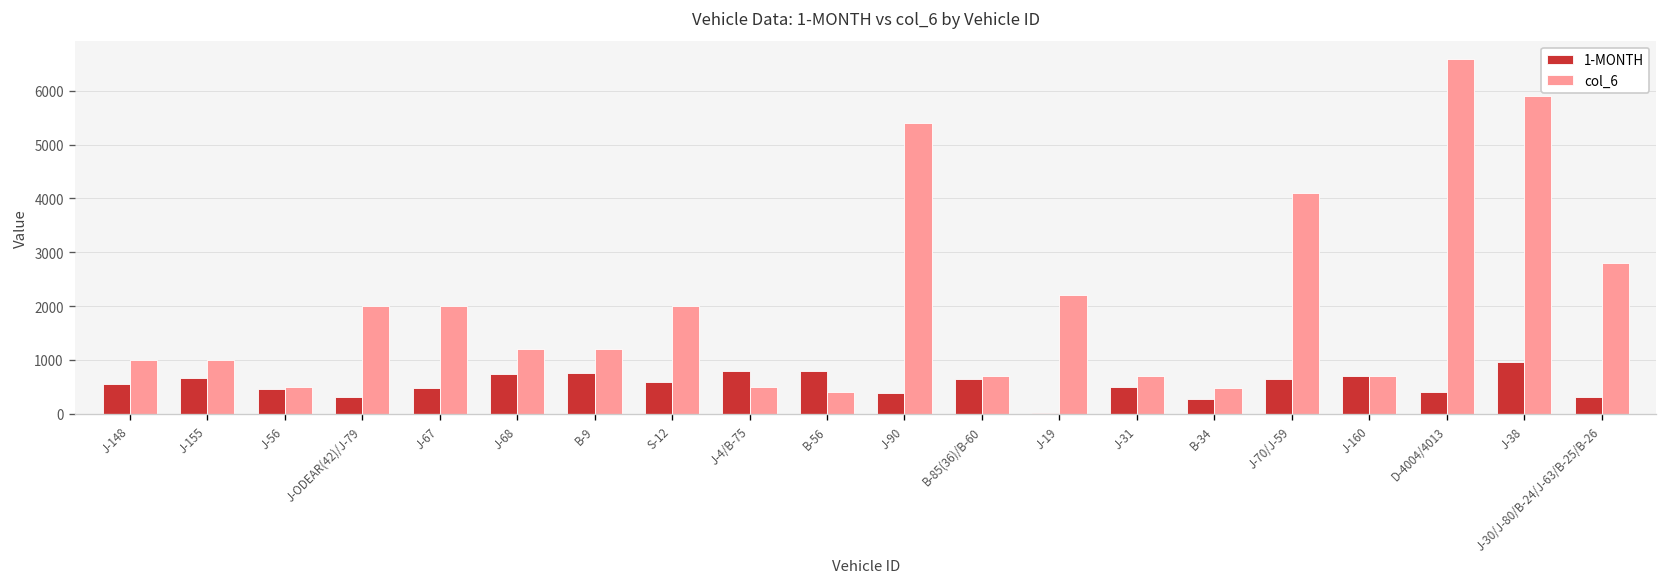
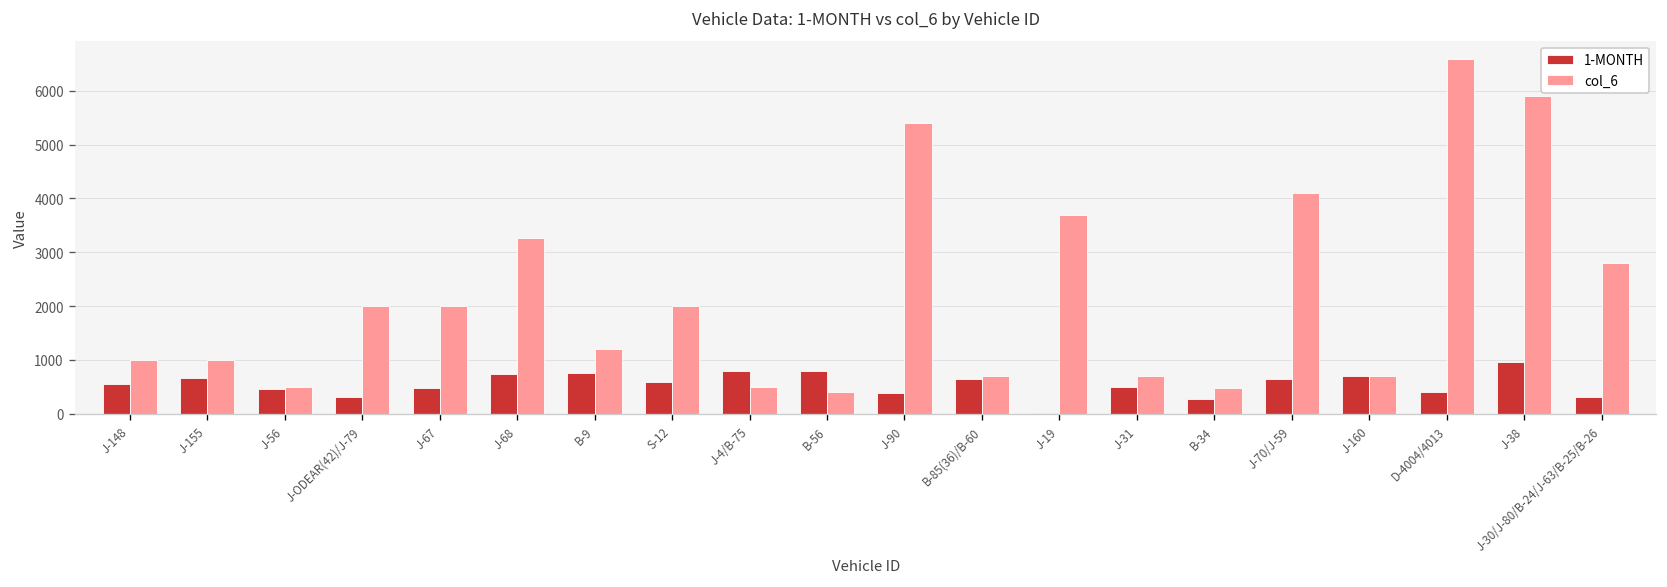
  {
    "1-MONTH": {
      "J-148": 600,
      "J-155": 700,
      "J-56": 500,
      "J-ODEAR(42)/J-79": 300,
      "J-67": 500,
      "J-68": 700,
      "B-9": 700,
      "S-12": 600,
      "J-4/B-75": 800,
      "B-56": 800,
      "J-90": 400,
      "B-85(36)/B-60": 600,
      "J-31": 500,
      "B-34": 300,
      "J-70/J-59": 600,
      "J-160": 700,
      "D-4004/4013": 400,
      "J-38": 1000,
      "J-30/J-80/B-24/J-63/B-25/B-26": 300
    },
    "col_6": {
      "J-148": 1000,
      "J-155": 1000,
      "J-56": 500,
      "J-ODEAR(42)/J-79": 2000,
      "J-67": 2000,
-     "J-68": 1200,
+     "J-68": 3300,
      "B-9": 1200,
      "S-12": 2000,
      "J-4/B-75": 500,
      "B-56": 400,
      "J-90": 5400,
      "B-85(36)/B-60": 700,
-     "J-19": 2200,
+     "J-19": 3700,
      "J-31": 700,
      "B-34": 500,
      "J-70/J-59": 4100,
      "J-160": 700,
      "D-4004/4013": 6600,
      "J-38": 5900,
      "J-30/J-80/B-24/J-63/B-25/B-26": 2800
    }
  }
